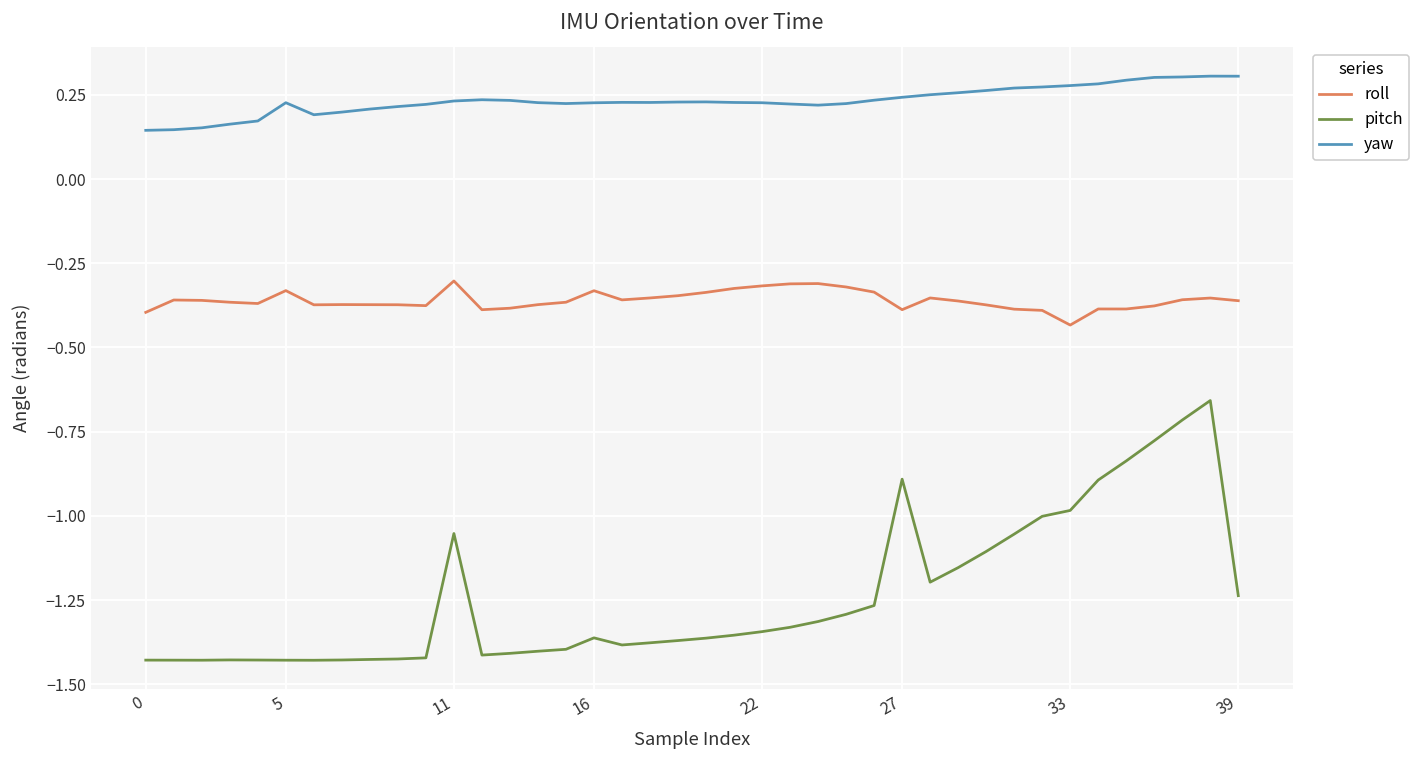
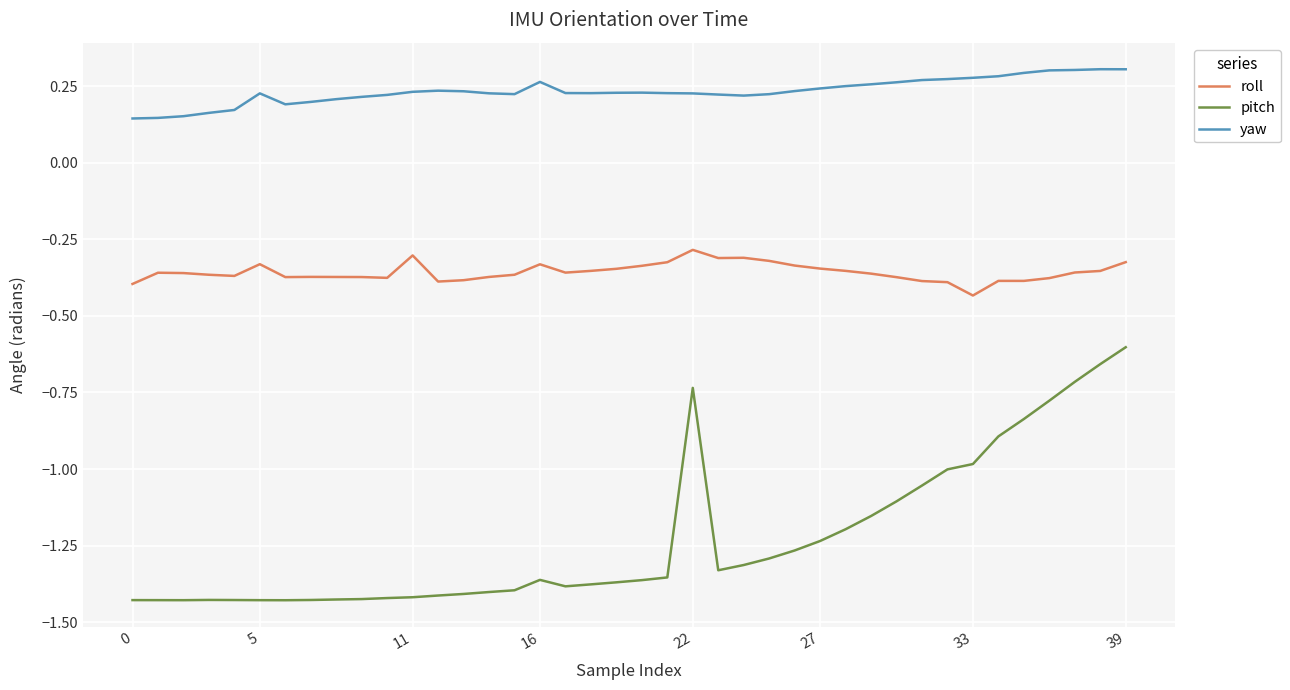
  {
    "roll": {
      "0": -0.40,
      "5": -0.33,
      "11": -0.30,
      "16": -0.33,
-     "22": -0.32,
-     "27": -0.39,
+     "22": -0.28,
+     "27": -0.35,
      "33": -0.43,
-     "39": -0.36
+     "39": -0.32
    },
    "pitch": {
      "0": -1.43,
      "5": -1.43,
-     "11": -1.05,
+     "11": -1.42,
      "16": -1.36,
-     "22": -1.34,
-     "27": -0.89,
+     "22": -0.74,
+     "27": -1.23,
      "33": -0.98,
-     "39": -1.24
+     "39": -0.60
    },
    "yaw": {
      "0": 0.14,
      "5": 0.23,
      "11": 0.23,
-     "16": 0.23,
+     "16": 0.26,
      "22": 0.23,
      "27": 0.24,
      "33": 0.28,
      "39": 0.31
    }
  }
